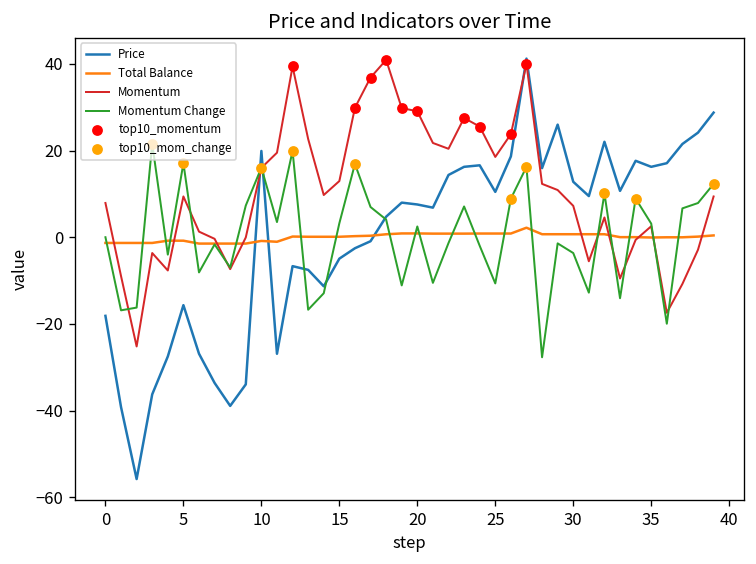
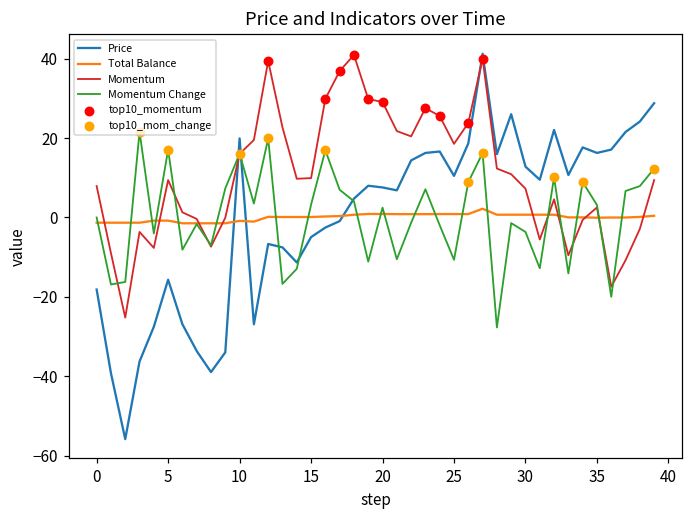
  {
    "Price": {
      "0": -18,
      "5": -16,
      "10": 20,
      "15": -5,
      "20": 8,
      "25": 10,
      "30": 13,
      "35": 16
    },
    "Momentum": {
      "0": 8,
      "5": 9,
-     "15": 13,
+     "15": 10,
      "25": 19,
      "30": 7
    },
    "Momentum Change": {
      "0": 0,
      "15": 3,
      "20": 2,
      "25": -11,
      "30": -4
    }
  }
